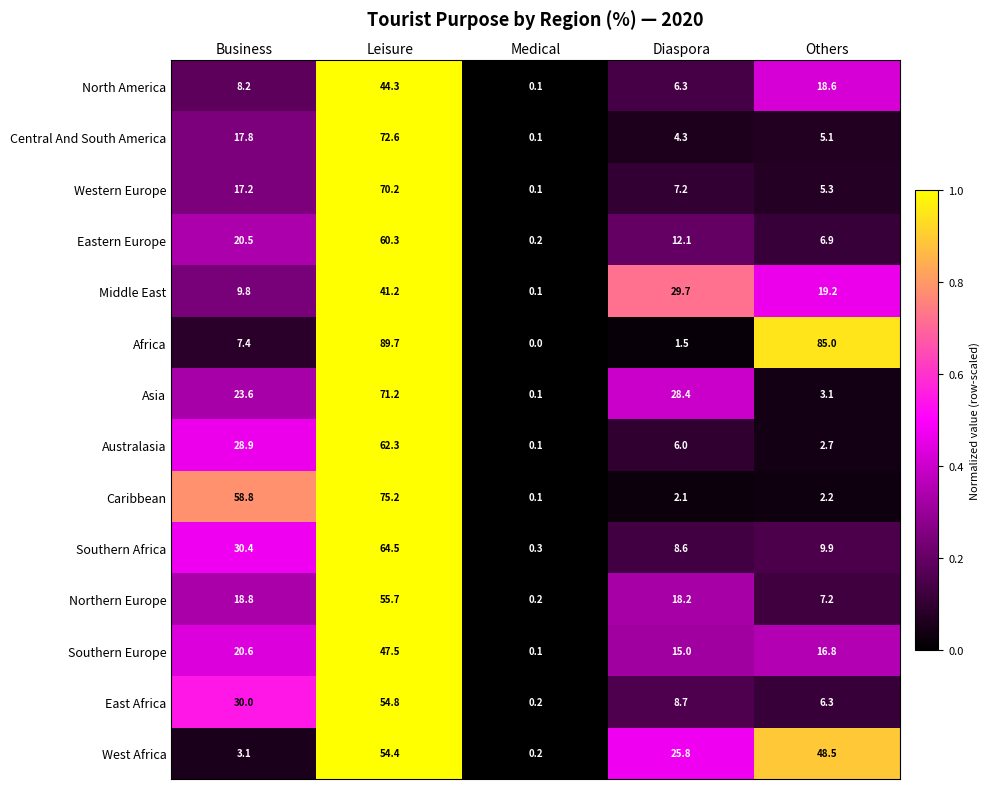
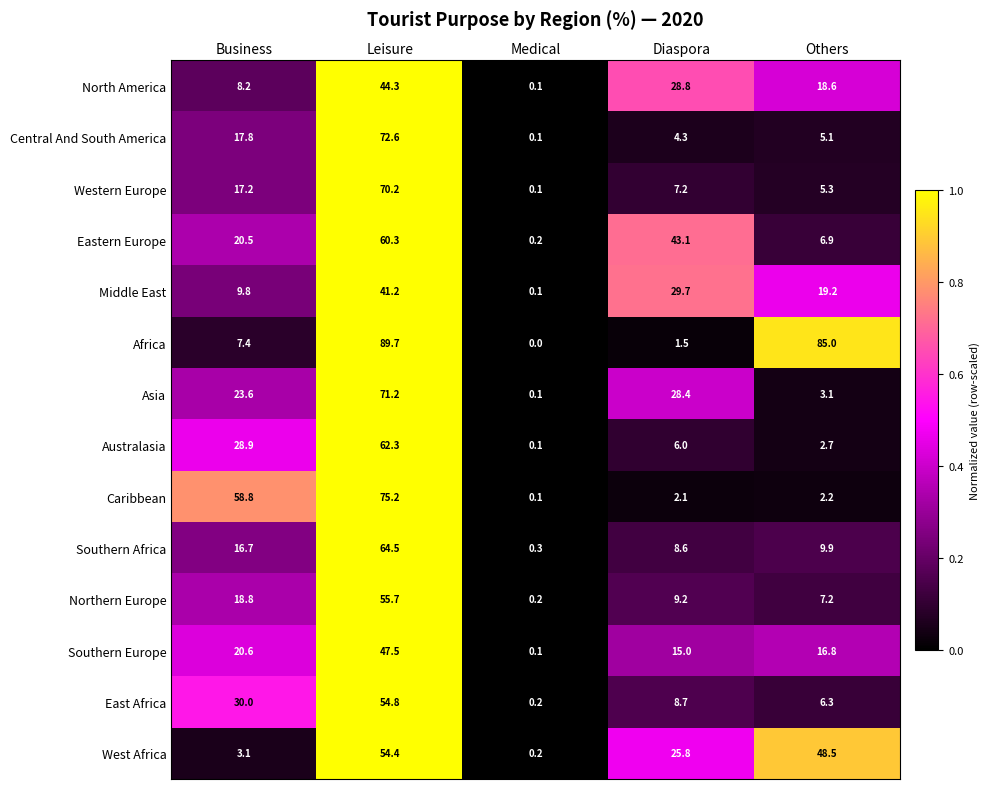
  {
    "North America": {
      "Business": 8.2,
      "Leisure": 44.3,
      "Medical": 0.1,
-     "Diaspora": 6.3,
+     "Diaspora": 28.8,
      "Others": 18.6
    },
    "Central And South America": {
      "Business": 17.8,
      "Leisure": 72.6,
      "Medical": 0.1,
      "Diaspora": 4.3,
      "Others": 5.1
    },
    "Western Europe": {
      "Business": 17.2,
      "Leisure": 70.2,
      "Medical": 0.1,
      "Diaspora": 7.2,
      "Others": 5.3
    },
    "Eastern Europe": {
      "Business": 20.5,
      "Leisure": 60.3,
      "Medical": 0.2,
-     "Diaspora": 12.1,
+     "Diaspora": 43.1,
      "Others": 6.9
    },
    "Middle East": {
      "Business": 9.8,
      "Leisure": 41.2,
      "Medical": 0.1,
      "Diaspora": 29.7,
      "Others": 19.2
    },
    "Africa": {
      "Business": 7.4,
      "Leisure": 89.7,
      "Medical": 0.0,
      "Diaspora": 1.5,
      "Others": 85.0
    },
    "Asia": {
      "Business": 23.6,
      "Leisure": 71.2,
      "Medical": 0.1,
      "Diaspora": 28.4,
      "Others": 3.1
    },
    "Australasia": {
      "Business": 28.9,
      "Leisure": 62.3,
      "Medical": 0.1,
      "Diaspora": 6.0,
      "Others": 2.7
    },
    "Caribbean": {
      "Business": 58.8,
      "Leisure": 75.2,
      "Medical": 0.1,
      "Diaspora": 2.1,
      "Others": 2.2
    },
    "Southern Africa": {
-     "Business": 30.4,
+     "Business": 16.7,
      "Leisure": 64.5,
      "Medical": 0.3,
      "Diaspora": 8.6,
      "Others": 9.9
    },
    "Northern Europe": {
      "Business": 18.8,
      "Leisure": 55.7,
      "Medical": 0.2,
-     "Diaspora": 18.2,
+     "Diaspora": 9.2,
      "Others": 7.2
    },
    "Southern Europe": {
      "Business": 20.6,
      "Leisure": 47.5,
      "Medical": 0.1,
      "Diaspora": 15.0,
      "Others": 16.8
    },
    "East Africa": {
      "Business": 30.0,
      "Leisure": 54.8,
      "Medical": 0.2,
      "Diaspora": 8.7,
      "Others": 6.3
    },
    "West Africa": {
      "Business": 3.1,
      "Leisure": 54.4,
      "Medical": 0.2,
      "Diaspora": 25.8,
      "Others": 48.5
    }
  }
